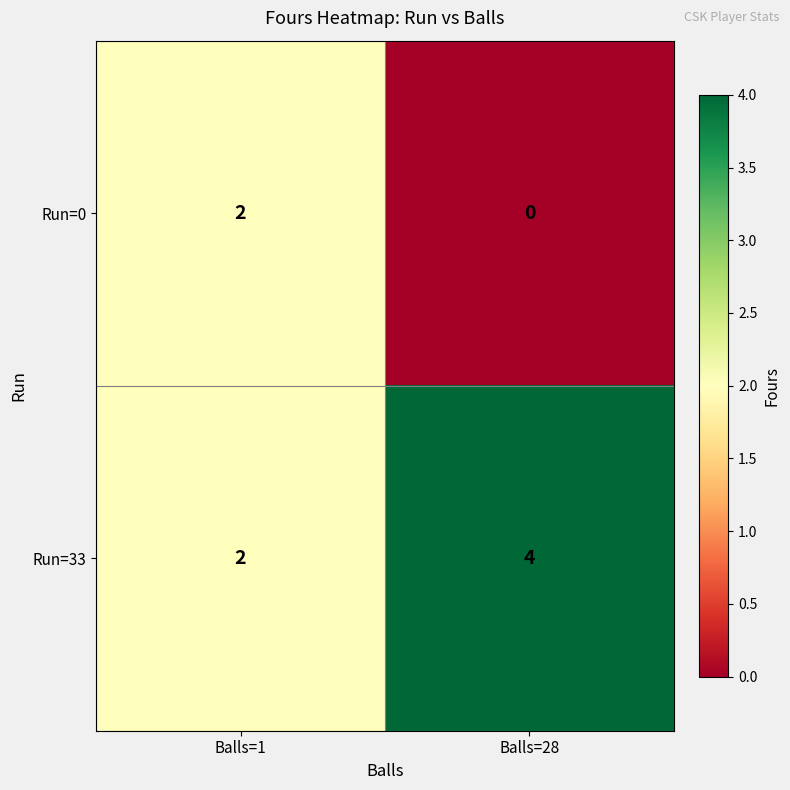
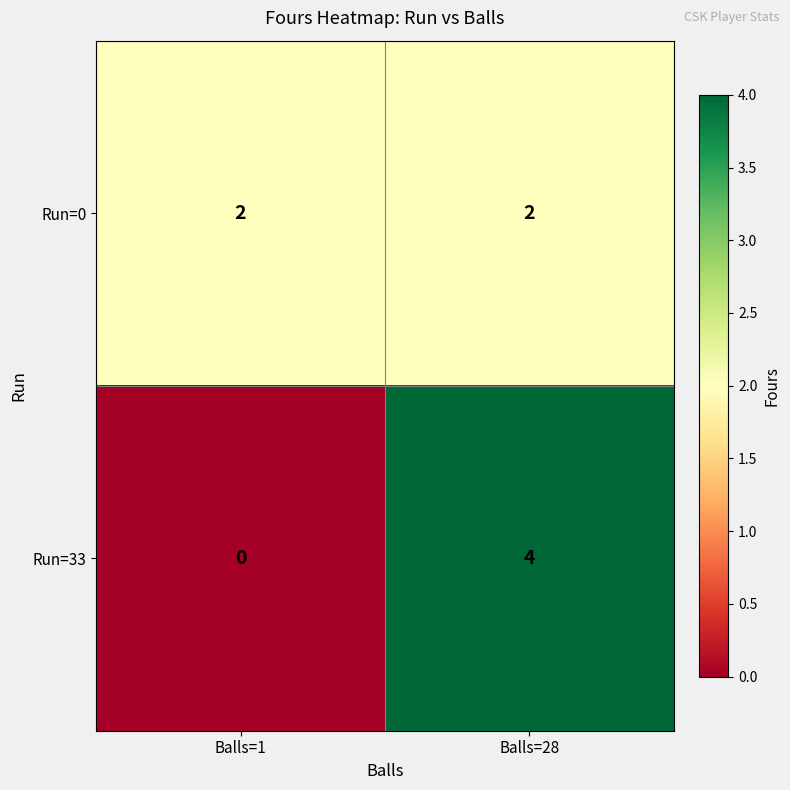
  {
    "Run=0": {
      "Balls=1": 2,
-     "Balls=28": 0
+     "Balls=28": 2
    },
    "Run=33": {
-     "Balls=1": 2,
+     "Balls=1": 0,
      "Balls=28": 4
    }
  }
